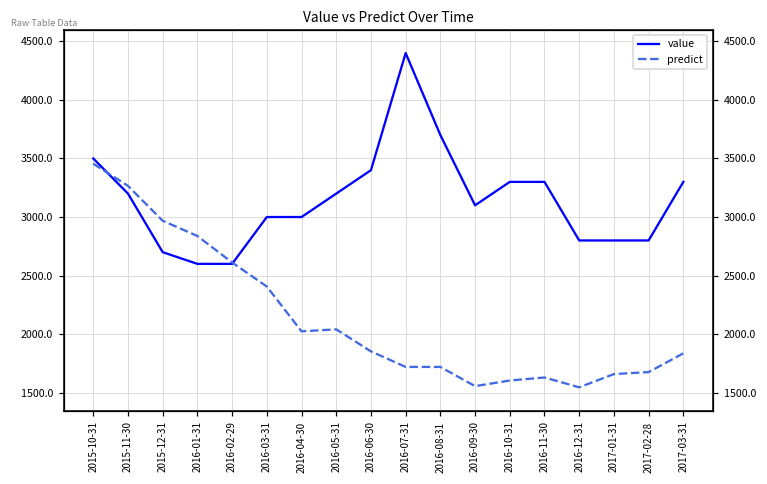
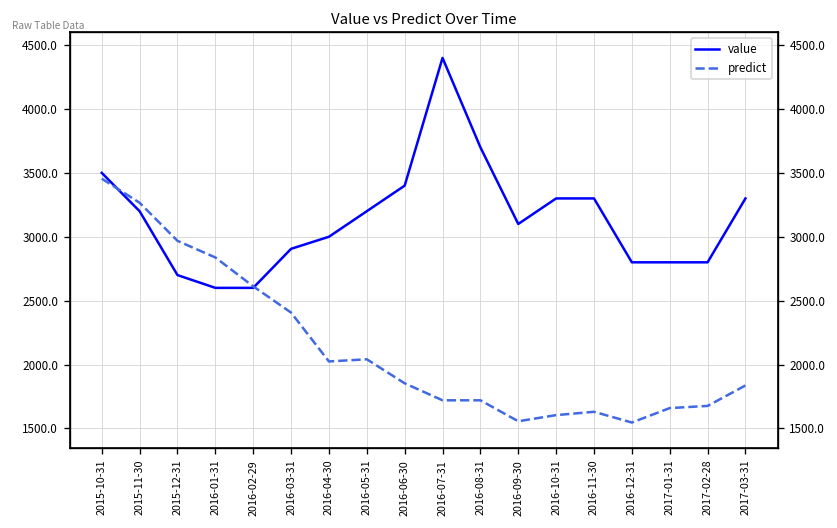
  {
    "value": {
      "2015-10-31": 3500,
      "2015-11-30": 3200,
      "2015-12-31": 2700,
      "2016-01-31": 2600,
-     "2016-03-31": 3000,
+     "2016-03-31": 2910,
      "2016-04-30": 3000,
      "2016-05-31": 3200,
      "2016-06-30": 3400,
      "2016-07-31": 4400,
      "2016-08-31": 3700,
      "2016-09-30": 3100,
      "2016-10-31": 3300,
      "2016-11-30": 3300,
      "2016-12-31": 2800,
      "2017-01-31": 2800,
      "2017-02-28": 2800,
      "2017-03-31": 3300
    },
    "predict": {
      "2015-10-31": 3460,
      "2015-11-30": 3270,
      "2015-12-31": 2970,
      "2016-01-31": 2840,
      "2016-03-31": 2410,
      "2016-04-30": 2020,
      "2016-05-31": 2040,
      "2016-06-30": 1850,
      "2016-07-31": 1720,
      "2016-08-31": 1720,
      "2016-09-30": 1560,
      "2016-10-31": 1600,
      "2016-11-30": 1630,
      "2016-12-31": 1550,
      "2017-01-31": 1660,
      "2017-02-28": 1680,
      "2017-03-31": 1840
    }
  }
